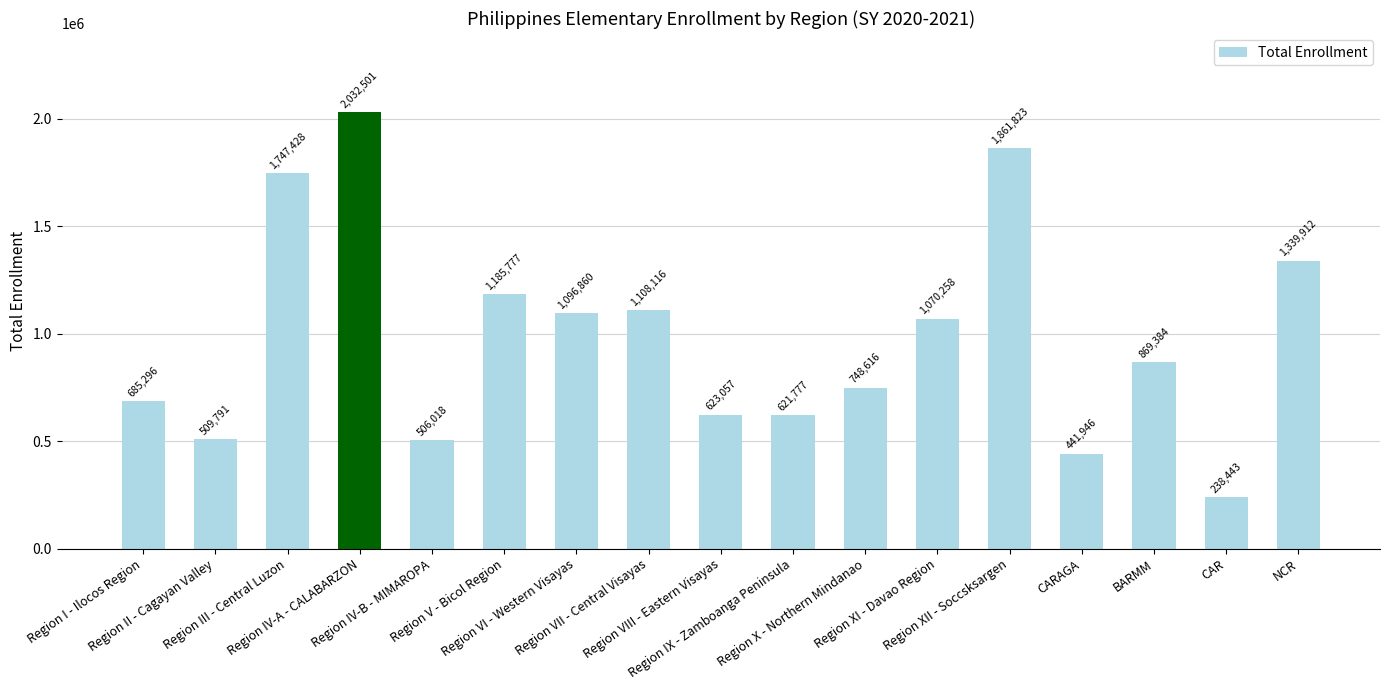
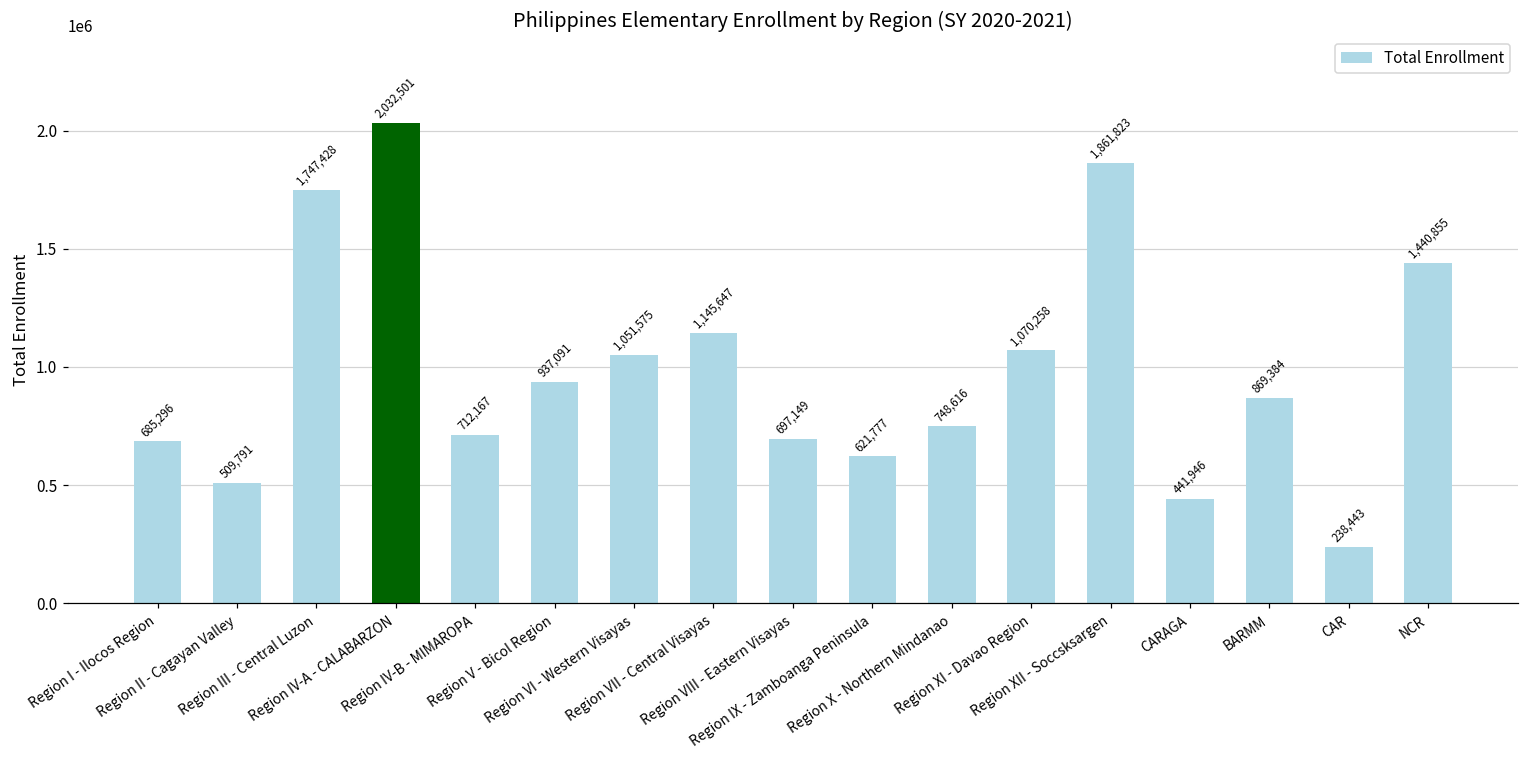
  {
    "Region I - Ilocos Region": "685,296",
    "Region II - Cagayan Valley": "509,791",
    "Region III - Central Luzon": "1,747,428",
    "Region IV-A - CALABARZON": "2,032,501",
-   "Region IV-B - MIMAROPA": "506,018",
-   "Region V - Bicol Region": "1,185,777",
-   "Region VI - Western Visayas": "1,096,860",
-   "Region VII - Central Visayas": "1,108,116",
-   "Region VIII - Eastern Visayas": "623,057",
+   "Region IV-B - MIMAROPA": "712,167",
+   "Region V - Bicol Region": "937,091",
+   "Region VI - Western Visayas": "1,051,575",
+   "Region VII - Central Visayas": "1,145,647",
+   "Region VIII - Eastern Visayas": "697,149",
    "Region IX - Zamboanga Peninsula": "621,777",
    "Region X - Northern Mindanao": "748,616",
    "Region XI - Davao Region": "1,070,258",
    "Region XII - Soccsksargen": "1,861,823",
    "CARAGA": "441,946",
    "BARMM": "869,384",
    "CAR": "238,443",
-   "NCR": "1,339,912"
+   "NCR": "1,440,855"
  }
